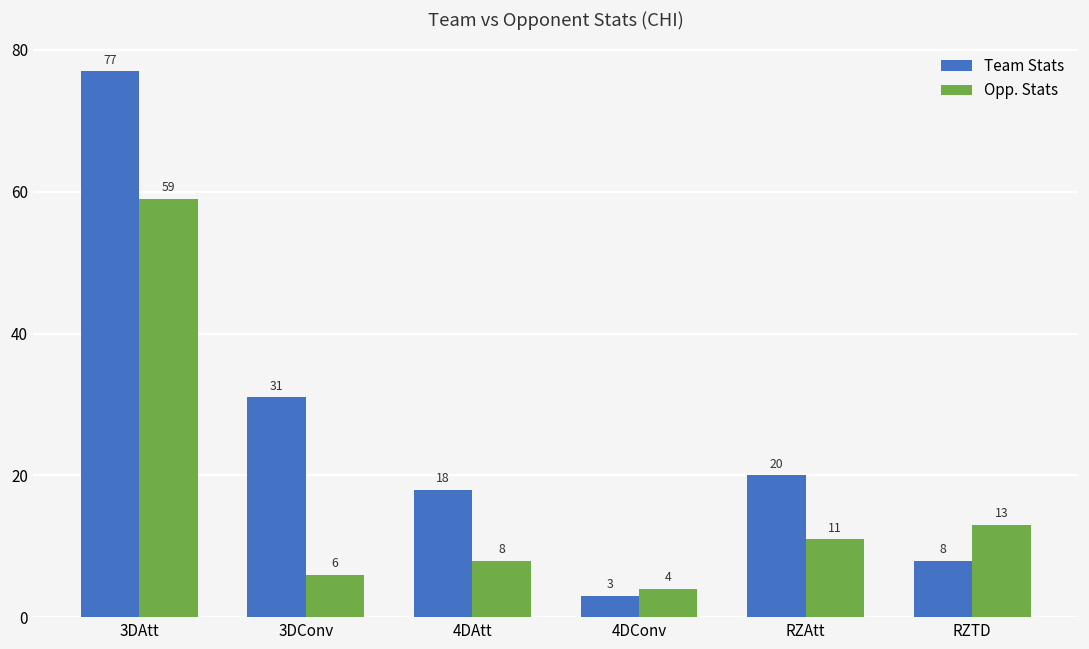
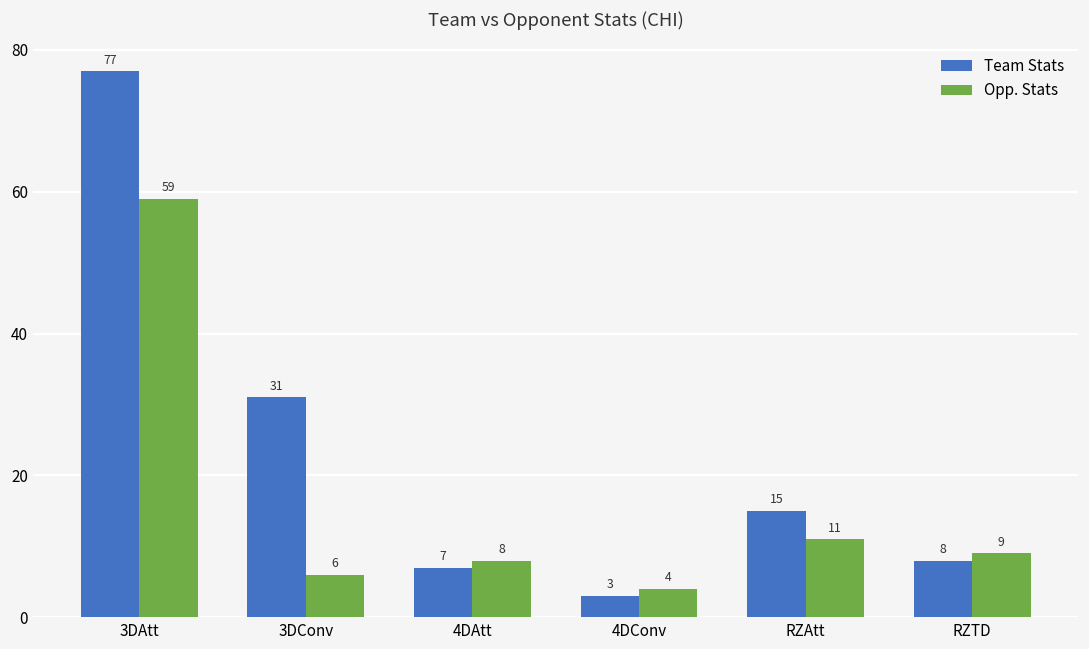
  {
    "Team Stats": {
      "3DAtt": 77,
      "3DConv": 31,
-     "4DAtt": 18,
+     "4DAtt": 7,
      "4DConv": 3,
-     "RZAtt": 20,
+     "RZAtt": 15,
      "RZTD": 8
    },
    "Opp. Stats": {
      "3DAtt": 59,
      "3DConv": 6,
      "4DAtt": 8,
      "4DConv": 4,
      "RZAtt": 11,
-     "RZTD": 13
+     "RZTD": 9
    }
  }
